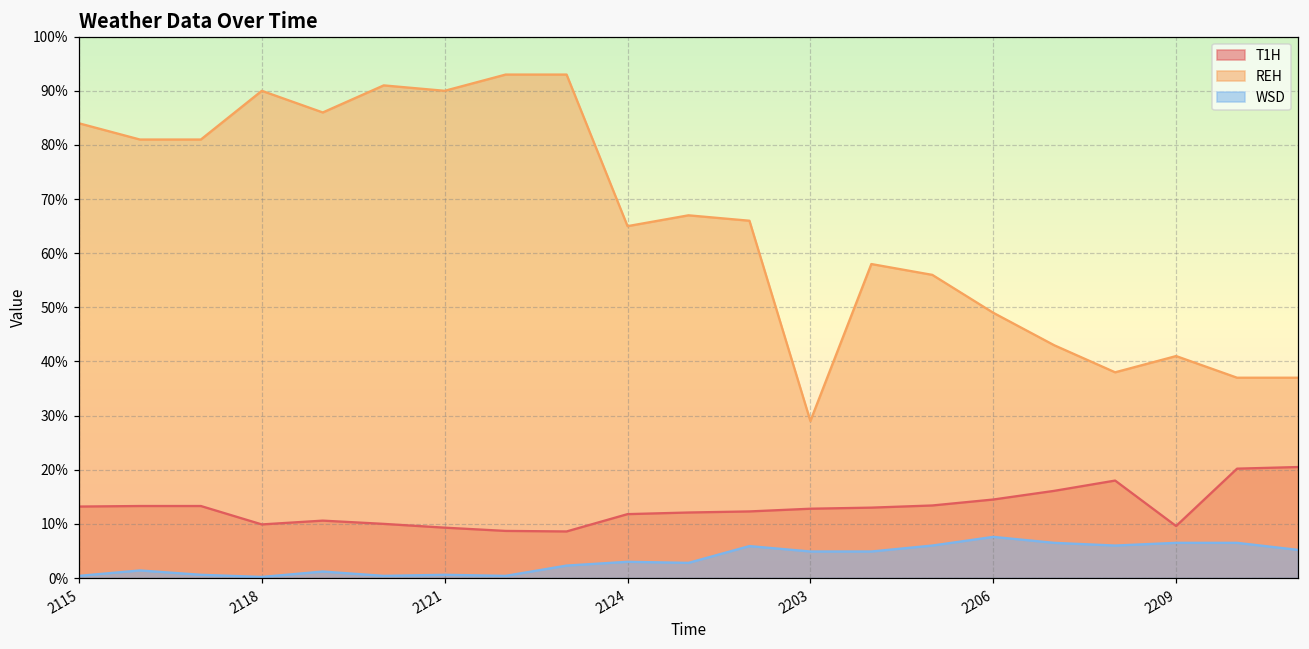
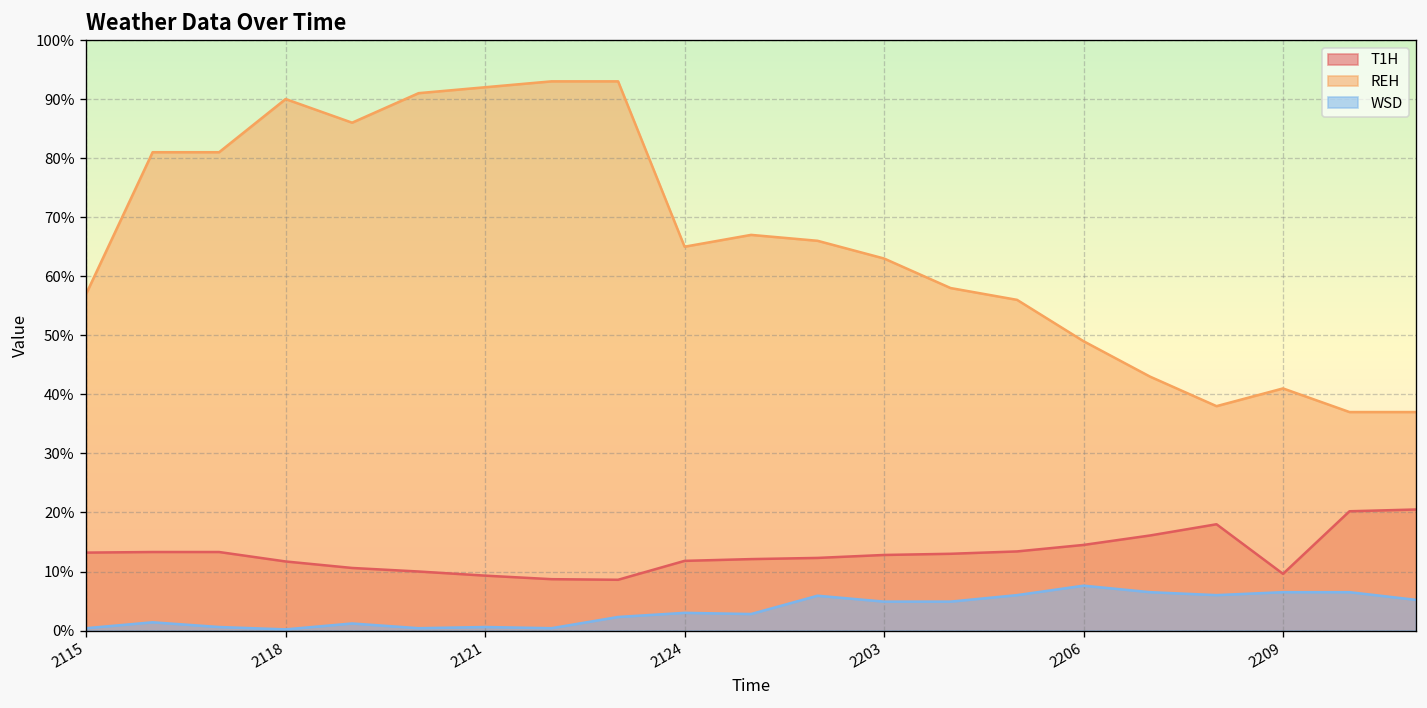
  {
    "T1H": {
      "2115": "13%",
-     "2118": "10%",
+     "2118": "12%",
      "2121": "9%",
      "2124": "12%",
      "2203": "13%",
      "2206": "15%",
      "2209": "10%"
    },
    "REH": {
-     "2115": "84%",
+     "2115": "57%",
      "2118": "90%",
-     "2121": "90%",
+     "2121": "92%",
      "2124": "65%",
-     "2203": "29%",
+     "2203": "63%",
      "2206": "49%",
      "2209": "41%"
    },
    "WSD": {
      "2115": "0%",
      "2118": "0%",
      "2121": "1%",
      "2124": "3%",
      "2203": "5%",
      "2206": "8%",
      "2209": "7%"
    }
  }
